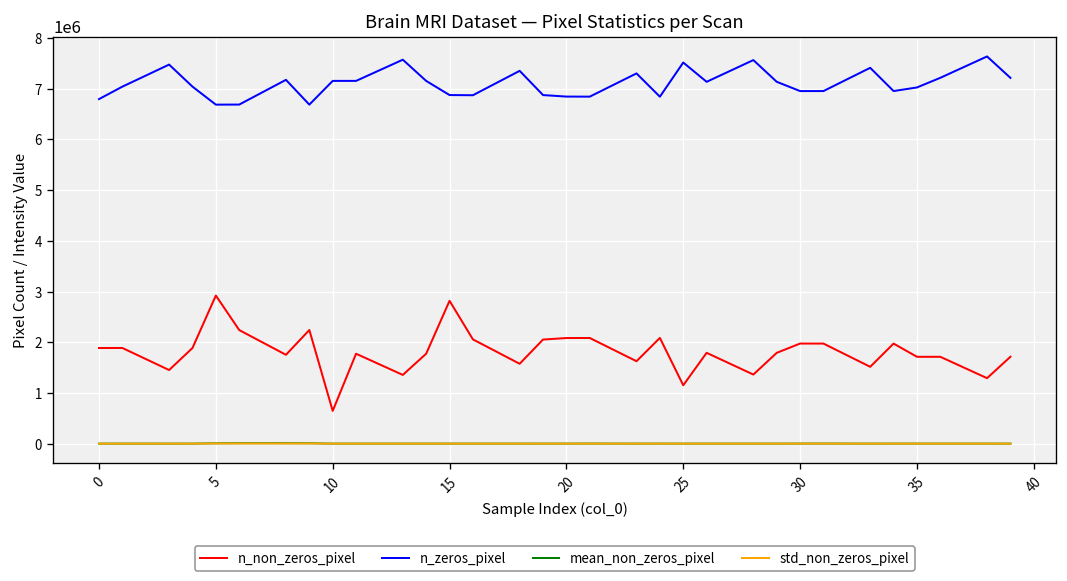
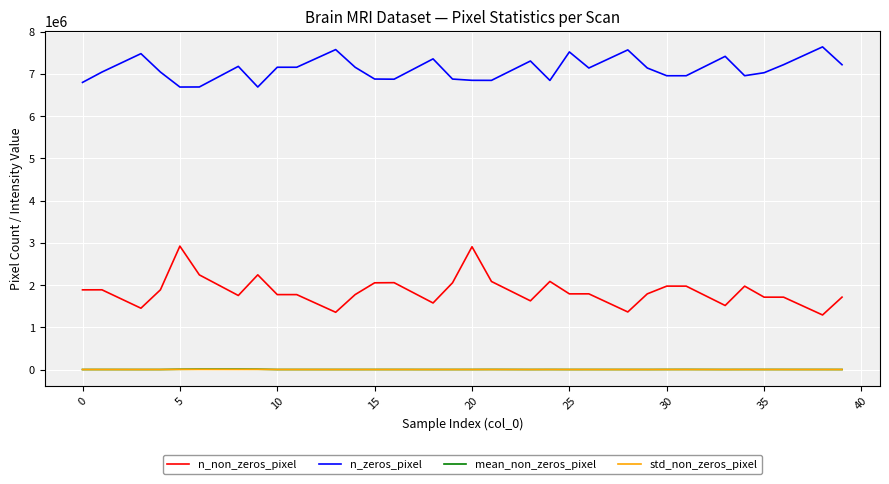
  {
    "n_non_zeros_pixel": {
      "0": 1900000,
      "5": 2900000,
-     "10": 600000,
-     "15": 2800000,
-     "20": 2100000,
-     "25": 1200000,
+     "10": 1800000,
+     "15": 2100000,
+     "20": 2900000,
+     "25": 1800000,
      "30": 2000000,
      "35": 1700000
    },
    "n_zeros_pixel": {
      "0": 6800000,
      "5": 6700000,
      "10": 7200000,
      "15": 6900000,
      "20": 6800000,
      "25": 7500000,
      "30": 7000000,
      "35": 7000000
    },
    "std_non_zeros_pixel": {
      "0": 0,
      "5": 0,
      "10": 0,
      "15": 0,
      "20": 0,
      "25": 0,
      "30": 0,
      "35": 0
    }
  }
